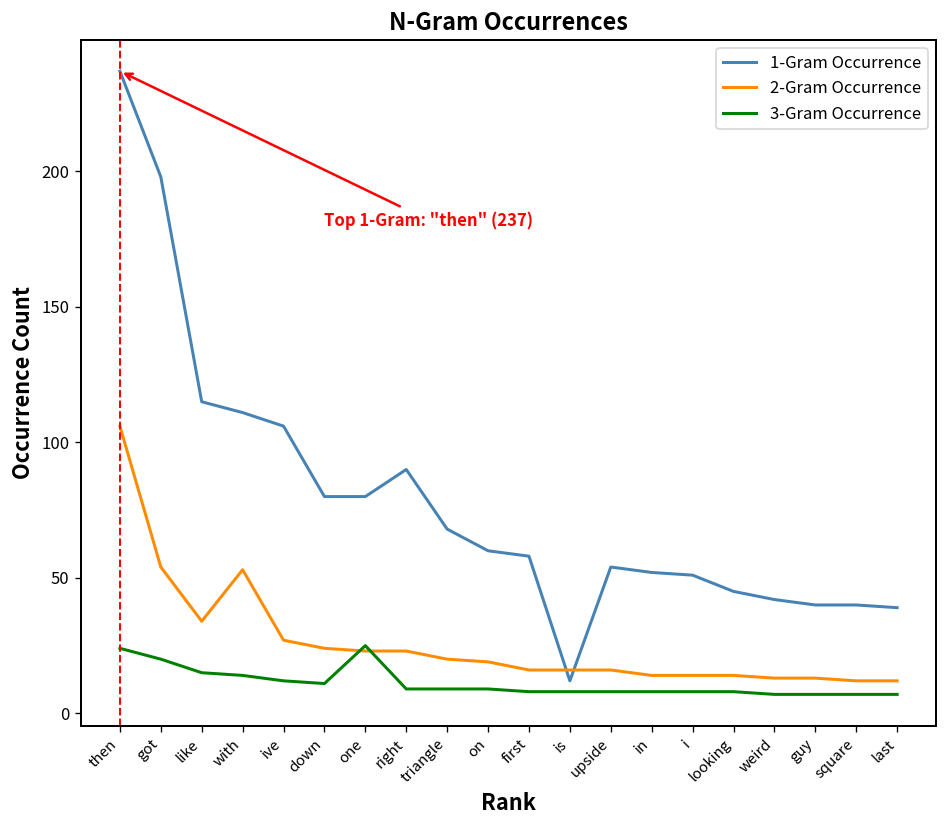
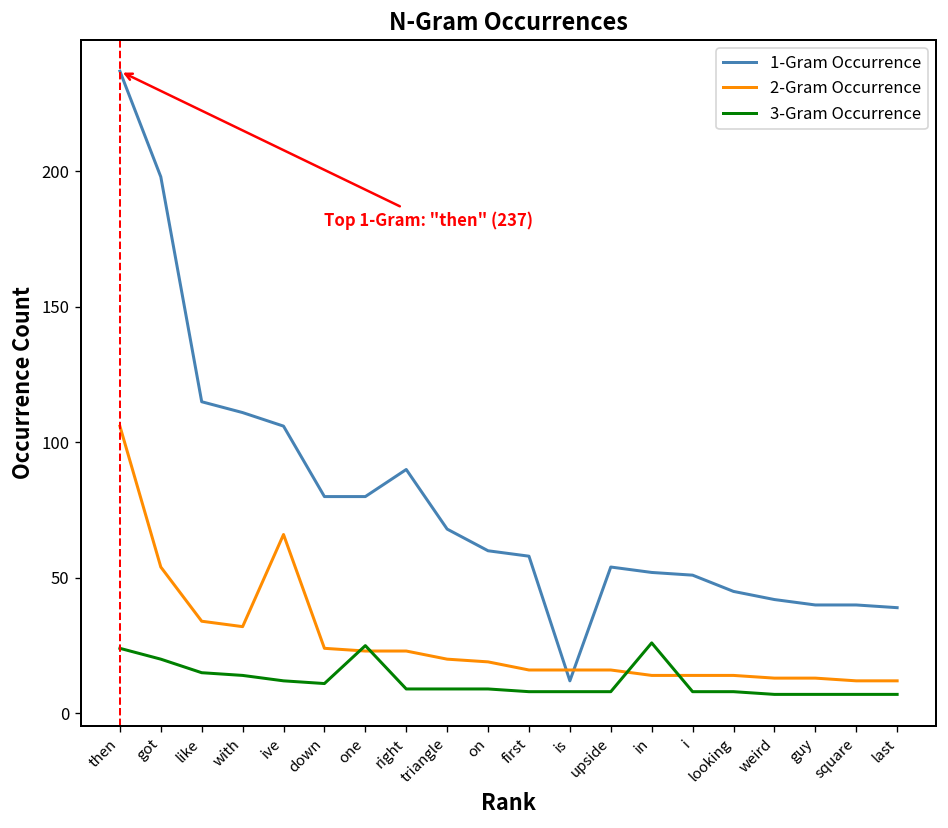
  {
    "1-Gram Occurrence": {
      "then": 237,
      "like": 115,
      "with": 111,
      "ive": 106,
      "down": 80,
      "one": 80,
      "right": 90,
      "triangle": 68,
      "on": 60,
      "first": 58,
      "is": 12,
      "upside": 54,
      "in": 52,
      "i": 51,
      "looking": 45,
      "weird": 42,
      "guy": 40,
      "square": 40,
      "last": 39
    },
    "2-Gram Occurrence": {
      "then": 106,
      "got": 54,
      "like": 34,
-     "with": 53,
-     "ive": 27,
+     "with": 32,
+     "ive": 66,
      "down": 24,
      "one": 23,
      "right": 23,
      "triangle": 20,
      "on": 19,
      "first": 16,
      "is": 16,
      "upside": 16,
      "in": 14,
      "i": 14,
      "looking": 14,
      "weird": 13,
      "guy": 13,
      "square": 12,
      "last": 12
    },
    "3-Gram Occurrence": {
      "then": 24,
      "got": 20,
      "like": 15,
      "with": 14,
      "ive": 12,
      "down": 11,
      "one": 25,
      "right": 9,
      "triangle": 9,
      "on": 9,
      "first": 8,
      "is": 8,
      "upside": 8,
-     "in": 8,
+     "in": 26,
      "i": 8,
      "looking": 8,
      "weird": 7,
      "guy": 7,
      "square": 7,
      "last": 7
    }
  }
